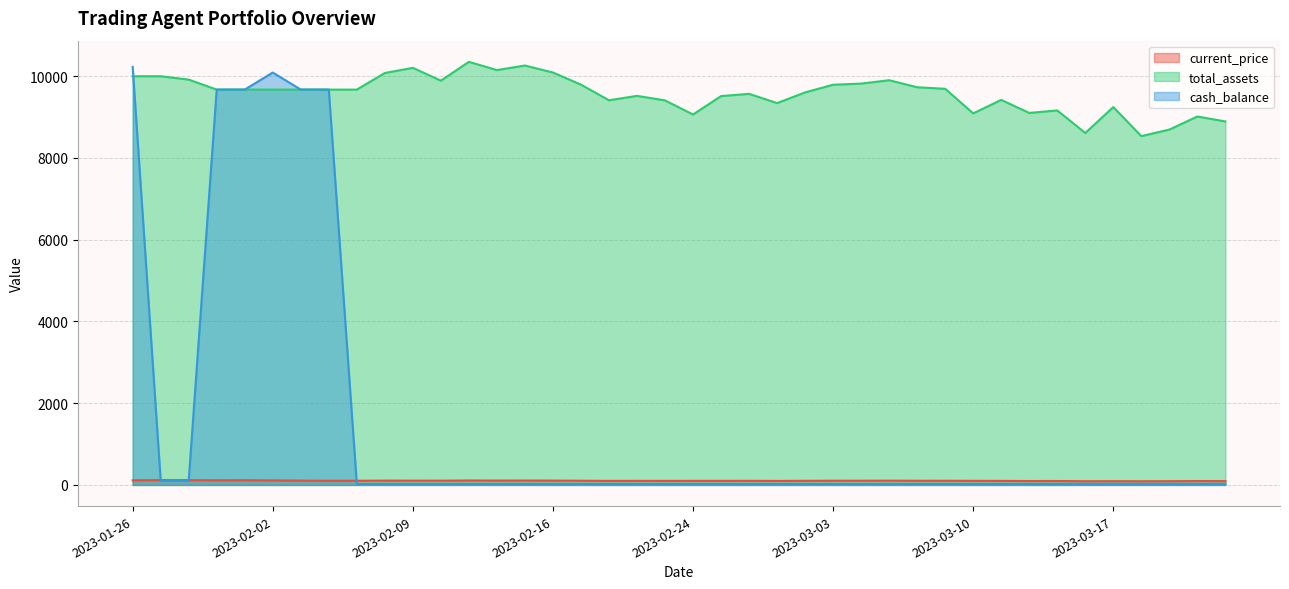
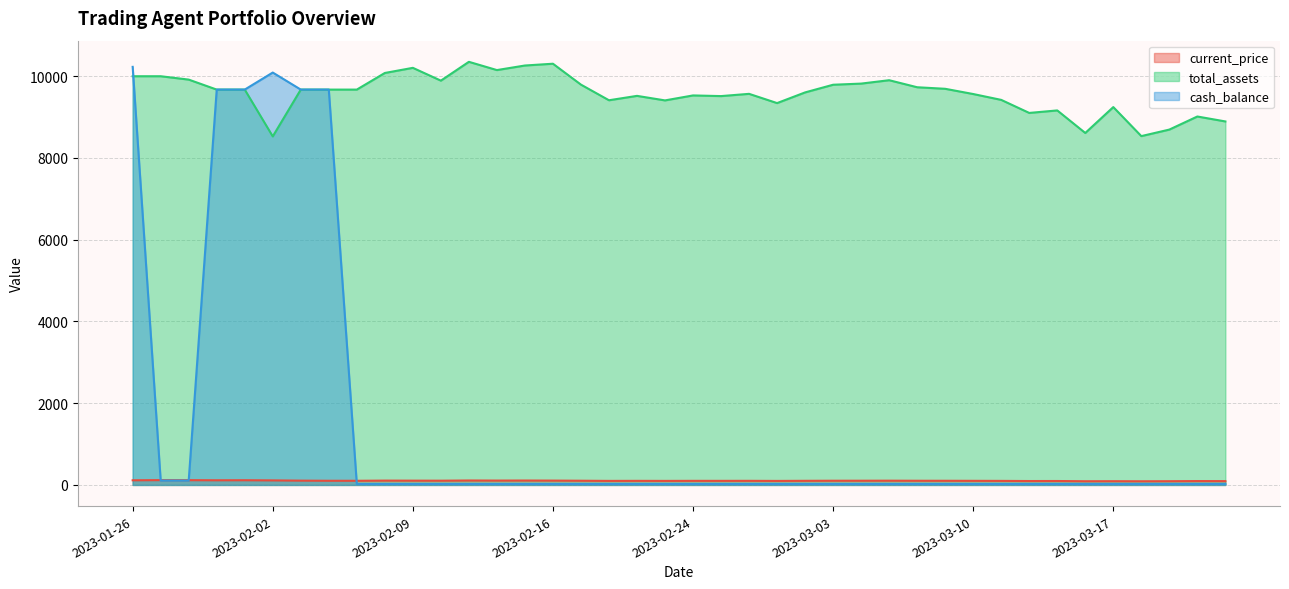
  {
    "current_price": {
      "2023-01-26": 100,
      "2023-02-02": 100,
      "2023-02-09": 100,
      "2023-02-16": 100,
      "2023-02-24": 100,
      "2023-03-03": 100,
      "2023-03-10": 100,
      "2023-03-17": 100
    },
    "total_assets": {
      "2023-01-26": 10000,
-     "2023-02-02": 9700,
+     "2023-02-02": 8500,
      "2023-02-09": 10200,
-     "2023-02-16": 10100,
-     "2023-02-24": 9100,
+     "2023-02-16": 10300,
+     "2023-02-24": 9500,
      "2023-03-03": 9800,
-     "2023-03-10": 9100,
+     "2023-03-10": 9600,
      "2023-03-17": 9200
    },
    "cash_balance": {
      "2023-01-26": 10200,
      "2023-02-02": 10100,
      "2023-02-09": 0,
      "2023-02-16": 0,
      "2023-02-24": 0,
      "2023-03-03": 0,
      "2023-03-10": 0,
      "2023-03-17": 0
    }
  }
